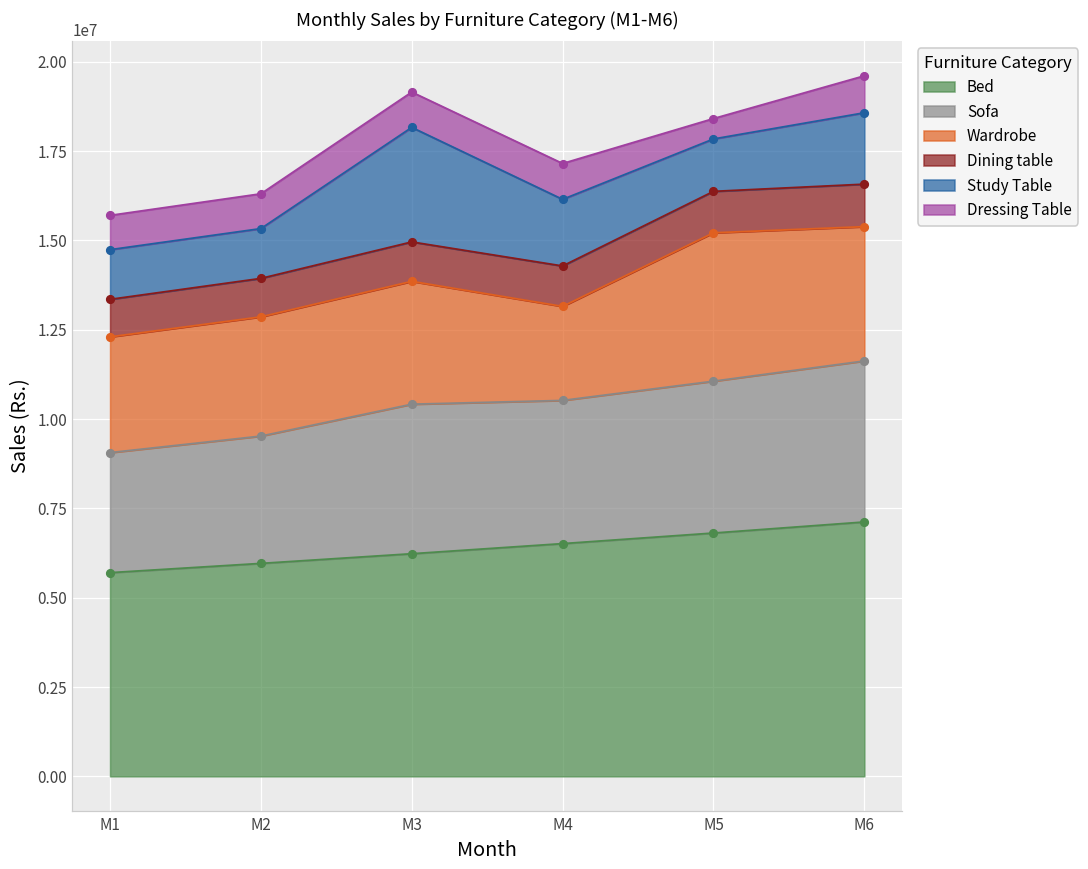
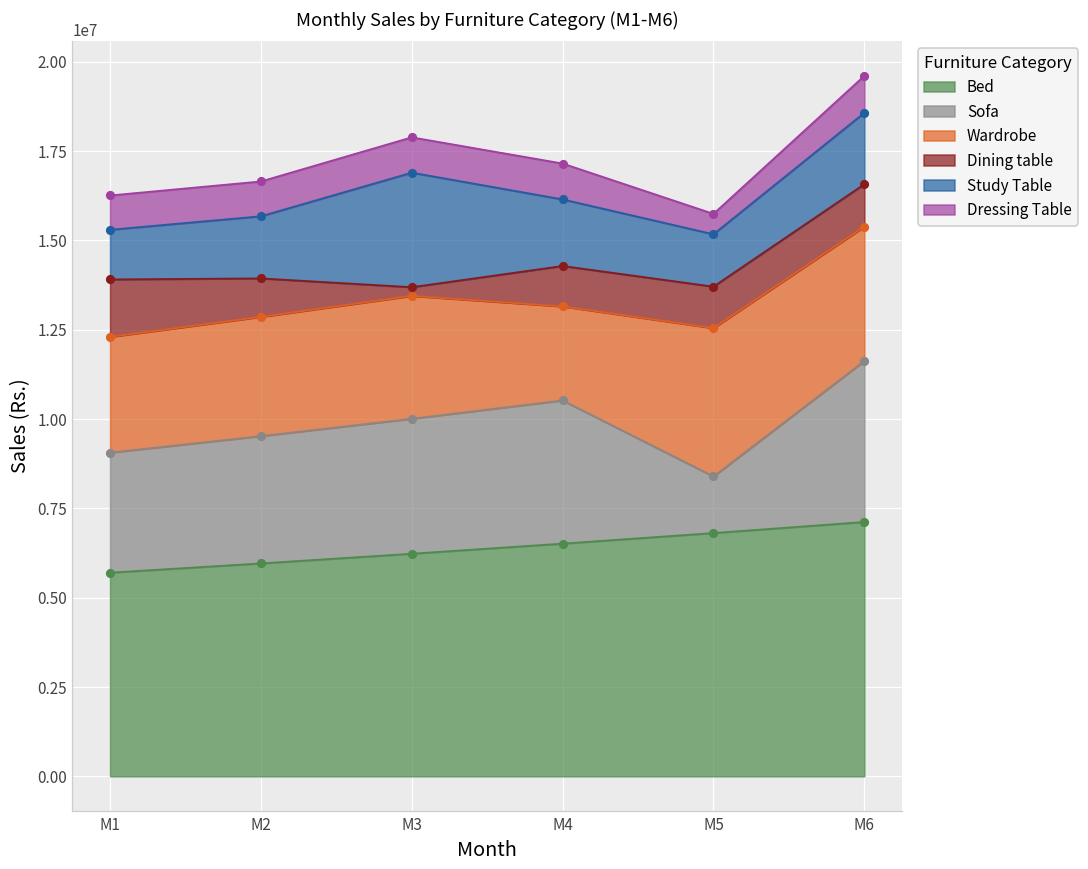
  {
    "Bed": {
      "M1": 5700000,
      "M2": 6000000,
      "M3": 6200000,
      "M4": 6500000,
      "M5": 6800000,
      "M6": 7100000
    },
    "Sofa": {
      "M1": 3400000,
      "M2": 3600000,
-     "M3": 4200000,
+     "M3": 3800000,
      "M4": 4000000,
-     "M5": 4200000,
+     "M5": 1600000,
      "M6": 4500000
    },
    "Wardrobe": {
      "M1": 3200000,
      "M2": 3300000,
      "M3": 3400000,
      "M4": 2600000,
      "M5": 4200000,
      "M6": 3800000
    },
    "Dining table": {
-     "M1": 1100000,
+     "M1": 1600000,
      "M2": 1100000,
-     "M3": 1100000,
+     "M3": 200000,
      "M4": 1100000,
      "M5": 1200000,
      "M6": 1200000
    },
    "Study Table": {
      "M1": 1400000,
-     "M2": 1400000,
+     "M2": 1700000,
      "M3": 3200000,
      "M4": 1900000,
      "M5": 1500000,
      "M6": 2000000
    },
    "Dressing Table": {
      "M1": 1000000,
      "M2": 1000000,
      "M3": 1000000,
      "M4": 1000000,
      "M5": 600000,
      "M6": 1000000
    }
  }
